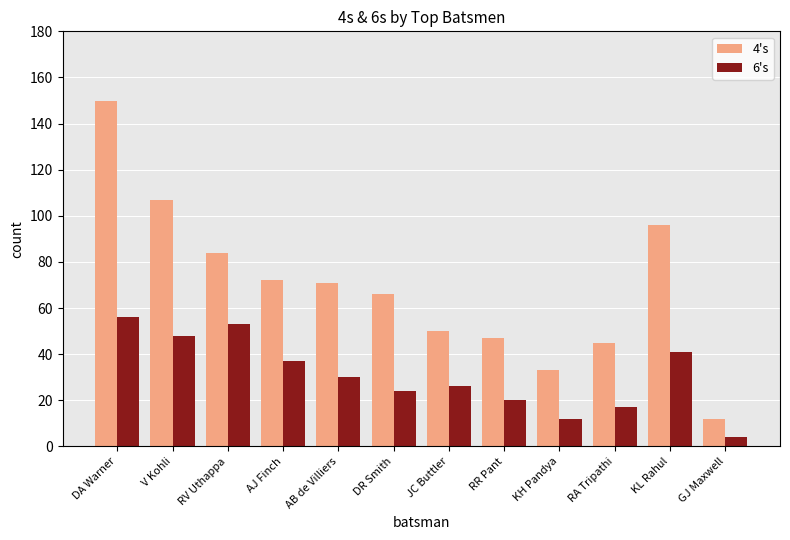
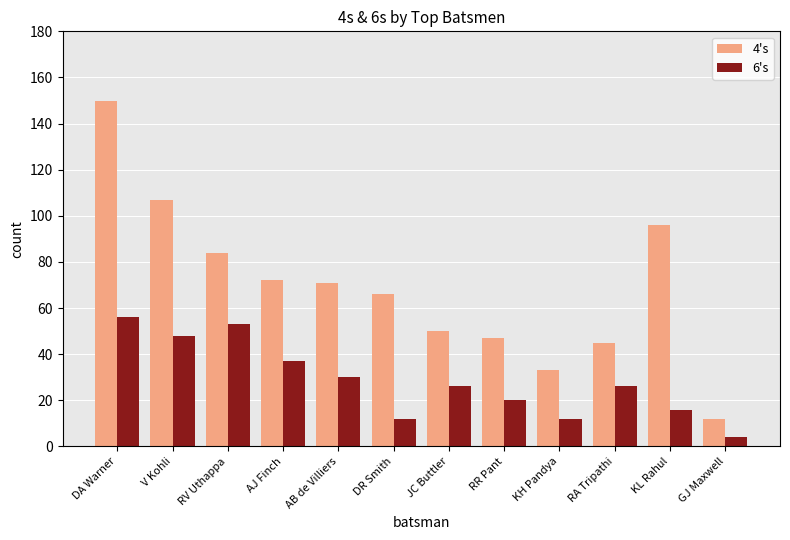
  {
    "4's": {
      "DA Warner": 150,
      "V Kohli": 107,
      "RV Uthappa": 84,
      "AJ Finch": 72,
      "AB de Villiers": 71,
      "DR Smith": 66,
      "JC Buttler": 50,
      "RR Pant": 47,
      "KH Pandya": 33,
      "RA Tripathi": 45,
      "KL Rahul": 96,
      "GJ Maxwell": 12
    },
    "6's": {
      "DA Warner": 56,
      "V Kohli": 48,
      "RV Uthappa": 53,
      "AJ Finch": 37,
      "AB de Villiers": 30,
-     "DR Smith": 24,
+     "DR Smith": 12,
      "JC Buttler": 26,
      "RR Pant": 20,
      "KH Pandya": 12,
-     "RA Tripathi": 17,
-     "KL Rahul": 41,
+     "RA Tripathi": 26,
+     "KL Rahul": 16,
      "GJ Maxwell": 4
    }
  }
